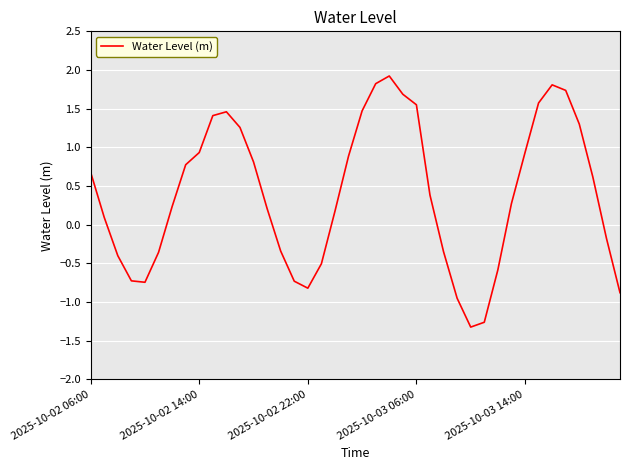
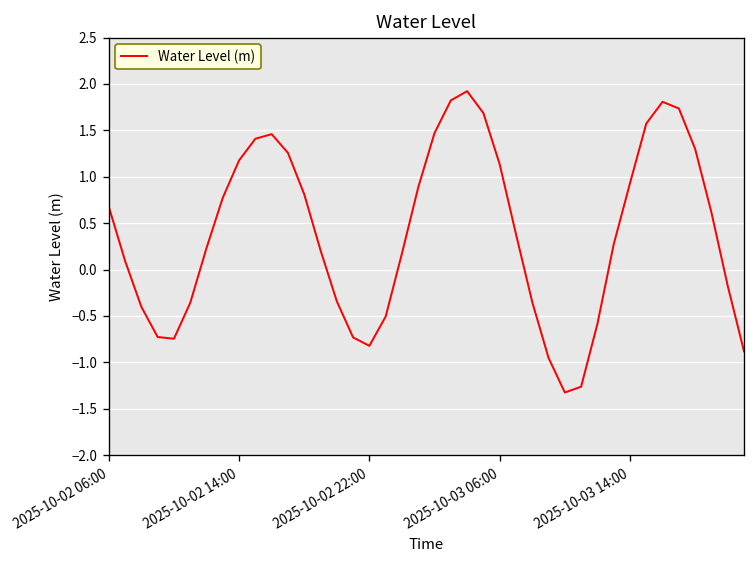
  {
    "2025-10-02 06:00": 0.7,
-   "2025-10-02 14:00": 0.9,
+   "2025-10-02 14:00": 1.2,
    "2025-10-02 22:00": -0.8,
-   "2025-10-03 06:00": 1.6,
+   "2025-10-03 06:00": 1.1,
    "2025-10-03 14:00": 0.9
  }
